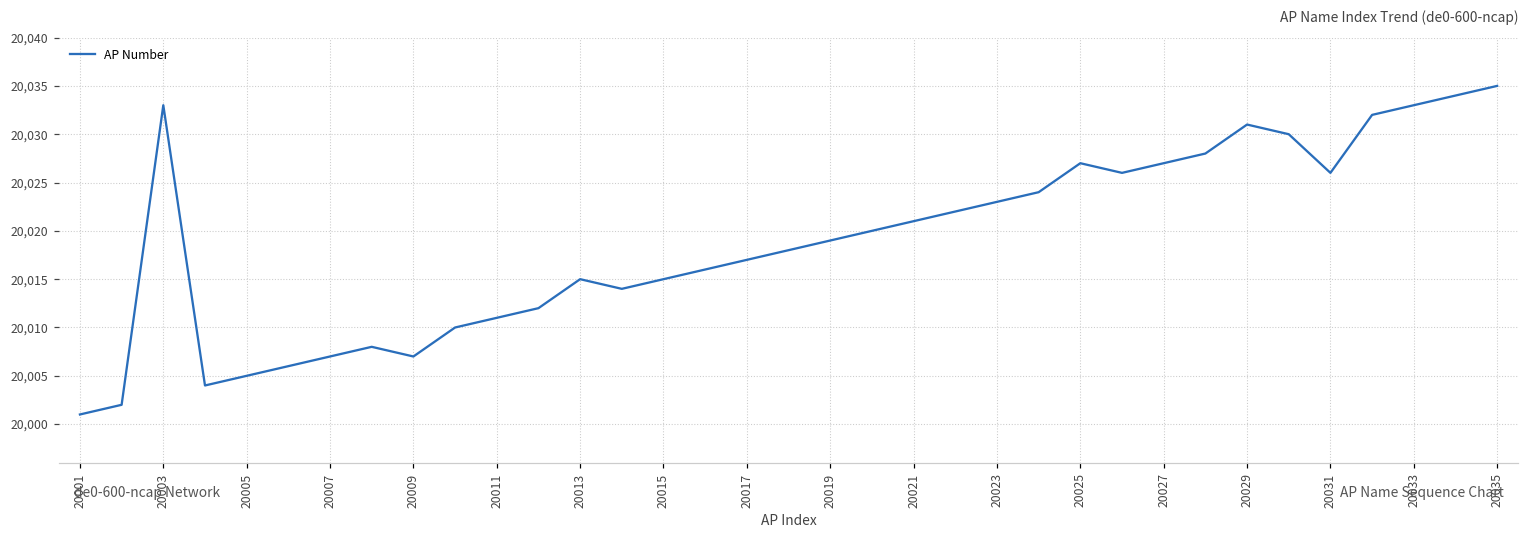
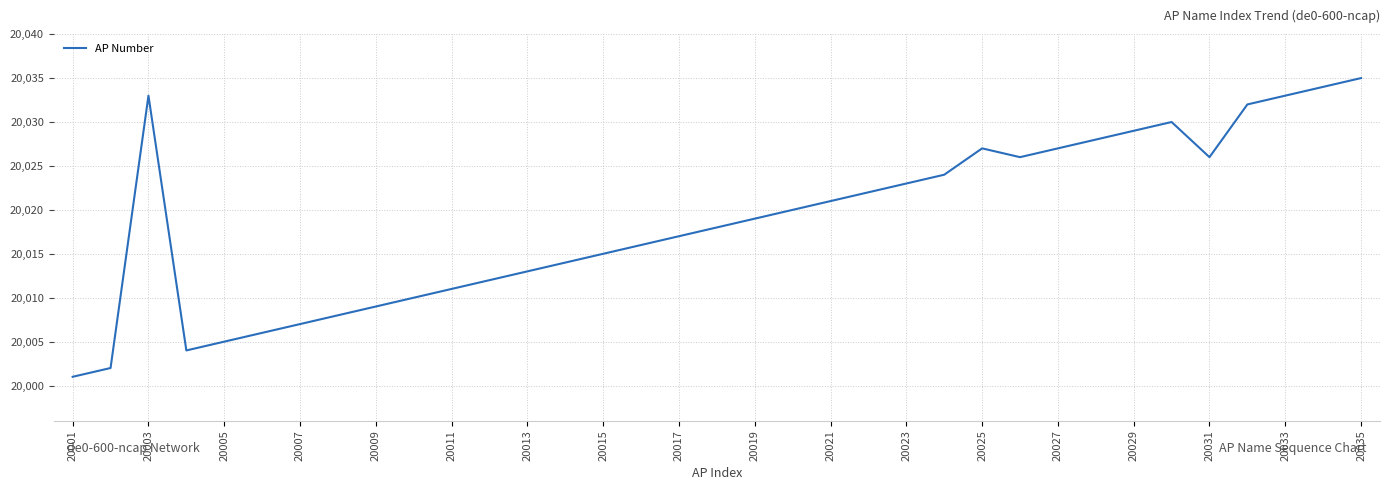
  {
    "20001": "20,001",
    "20003": "20,033",
    "20005": "20,005",
    "20007": "20,007",
-   "20009": "20,007",
+   "20009": "20,009",
    "20011": "20,011",
-   "20013": "20,015",
+   "20013": "20,013",
    "20015": "20,015",
    "20017": "20,017",
    "20019": "20,019",
    "20021": "20,021",
    "20023": "20,023",
    "20025": "20,027",
    "20027": "20,027",
-   "20029": "20,031",
+   "20029": "20,029",
    "20031": "20,026",
    "20033": "20,033",
    "20035": "20,035"
  }
